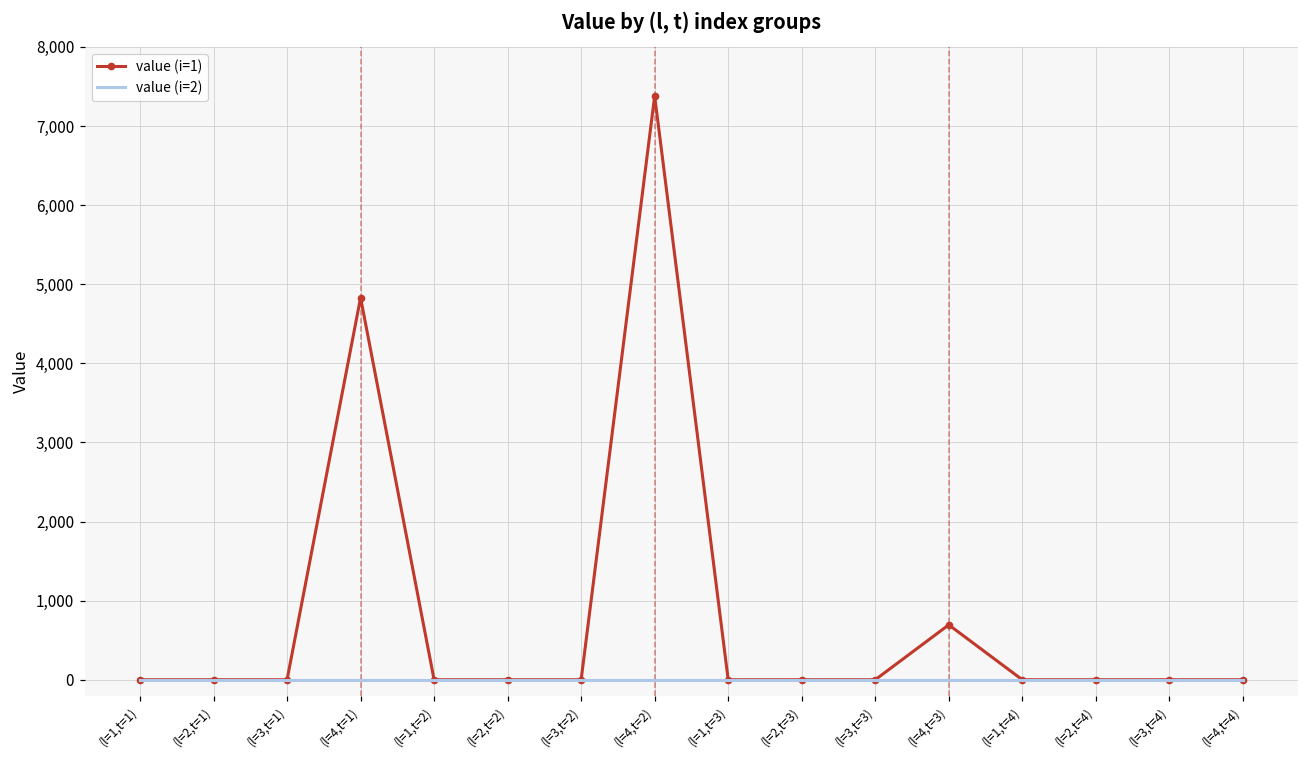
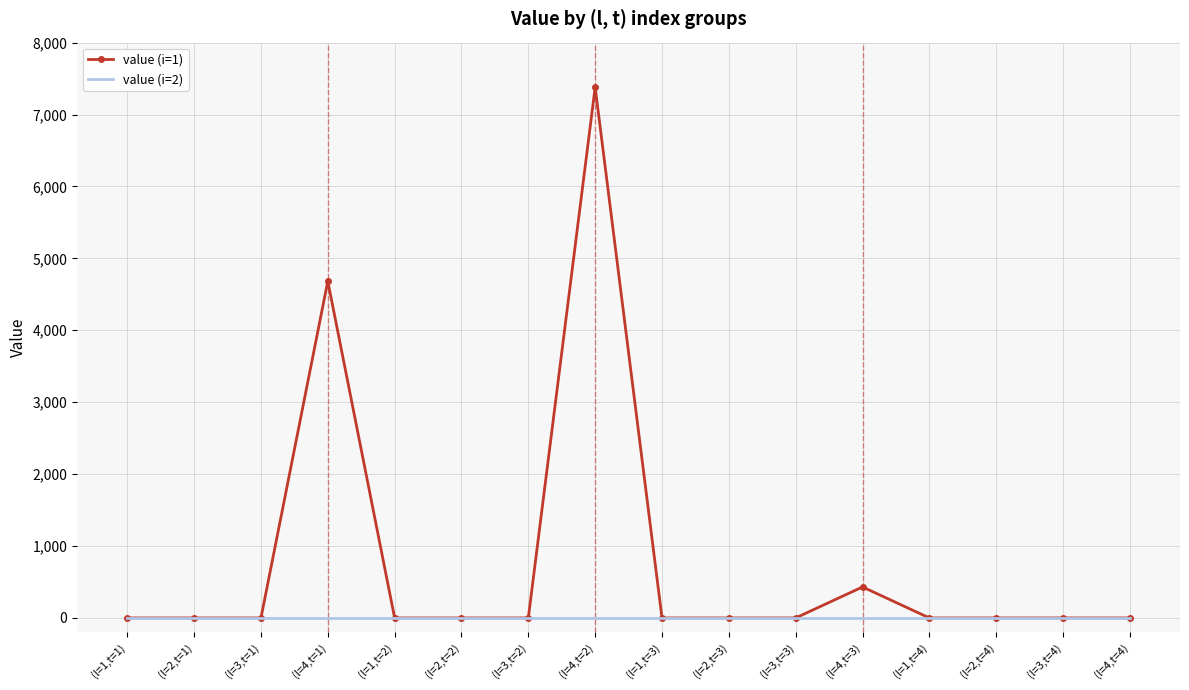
  {
    "value (i=1)": {
-     "(l=4,t=1)": "4,800",
+     "(l=4,t=1)": "4,700",
      "(l=4,t=2)": "7,400",
-     "(l=4,t=3)": "700"
+     "(l=4,t=3)": "400"
    },
    "value (i=2)": {
      "(l=4,t=1)": "0",
      "(l=4,t=2)": "0",
      "(l=4,t=3)": "0"
    }
  }
